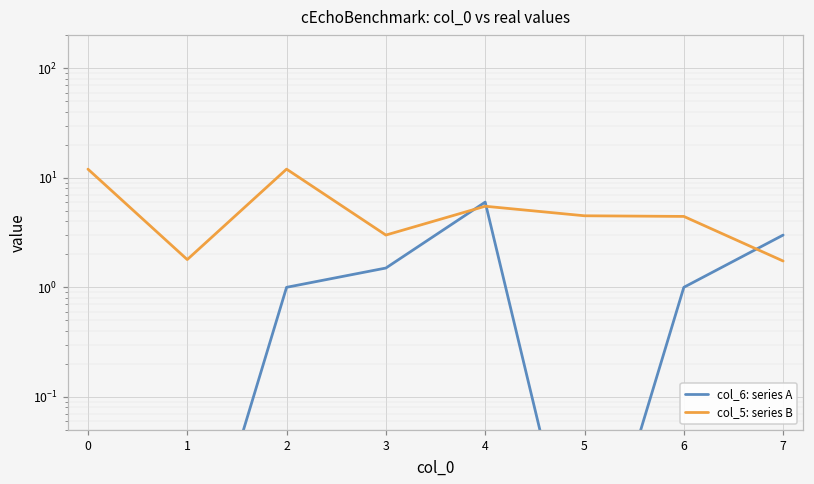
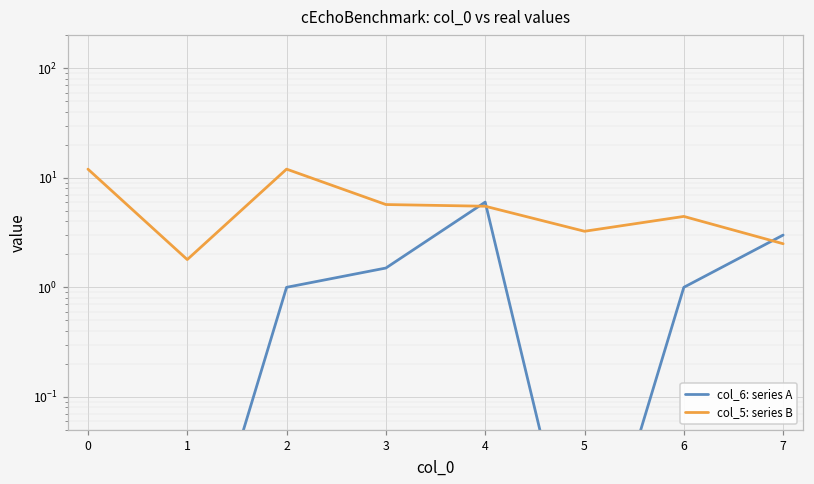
  {
    "col_6: series A": {
      "2": 1.0,
      "3": 1.5,
      "4": 6,
      "6": 1.0,
      "7": 3.0
    },
    "col_5: series B": {
      "0": 12,
      "1": 1.8,
      "2": 12,
-     "3": 3.0,
+     "3": 6,
      "4": 6,
-     "5": 4,
+     "5": 3.2,
      "6": 4,
-     "7": 1.7
+     "7": 2.5
    }
  }
